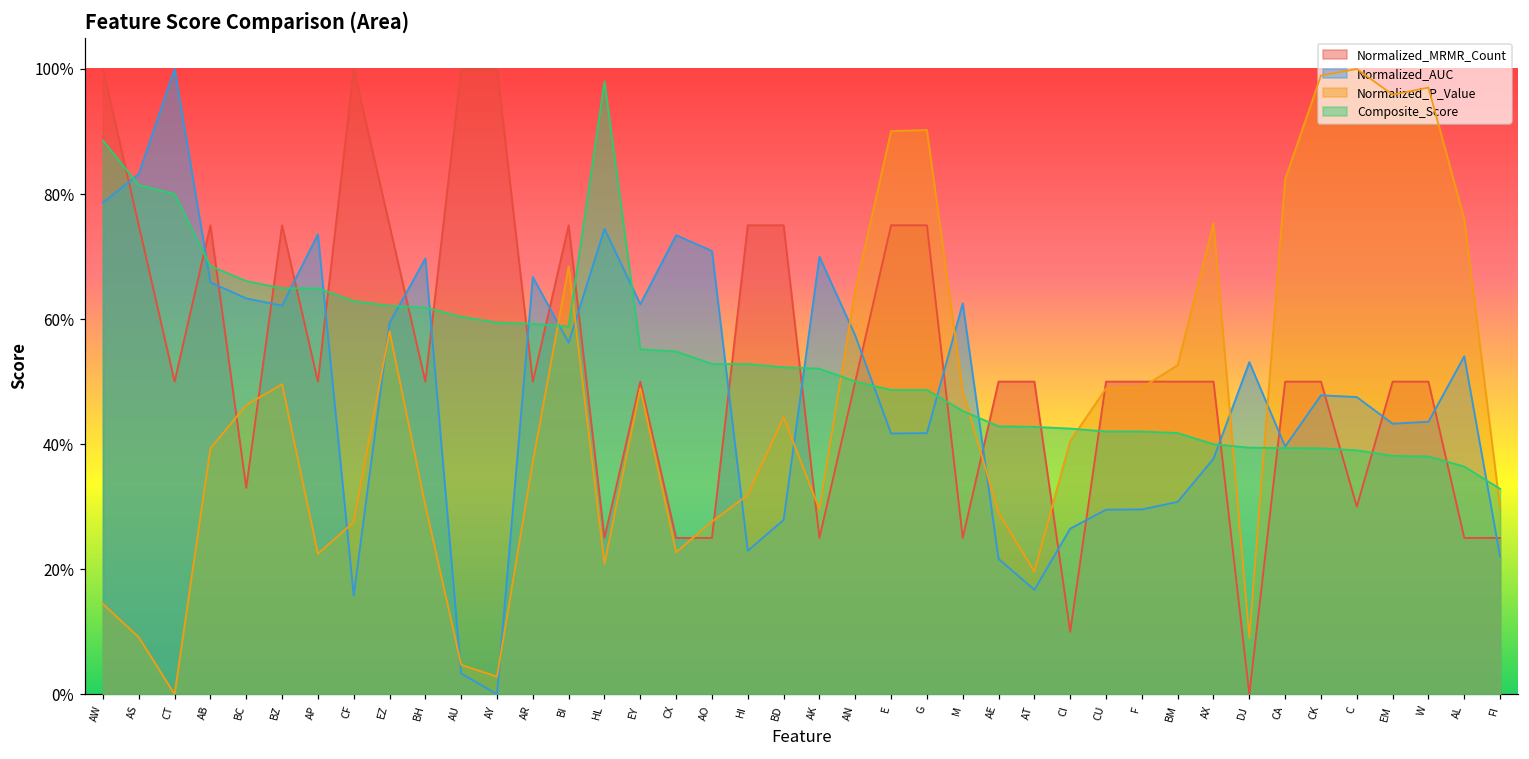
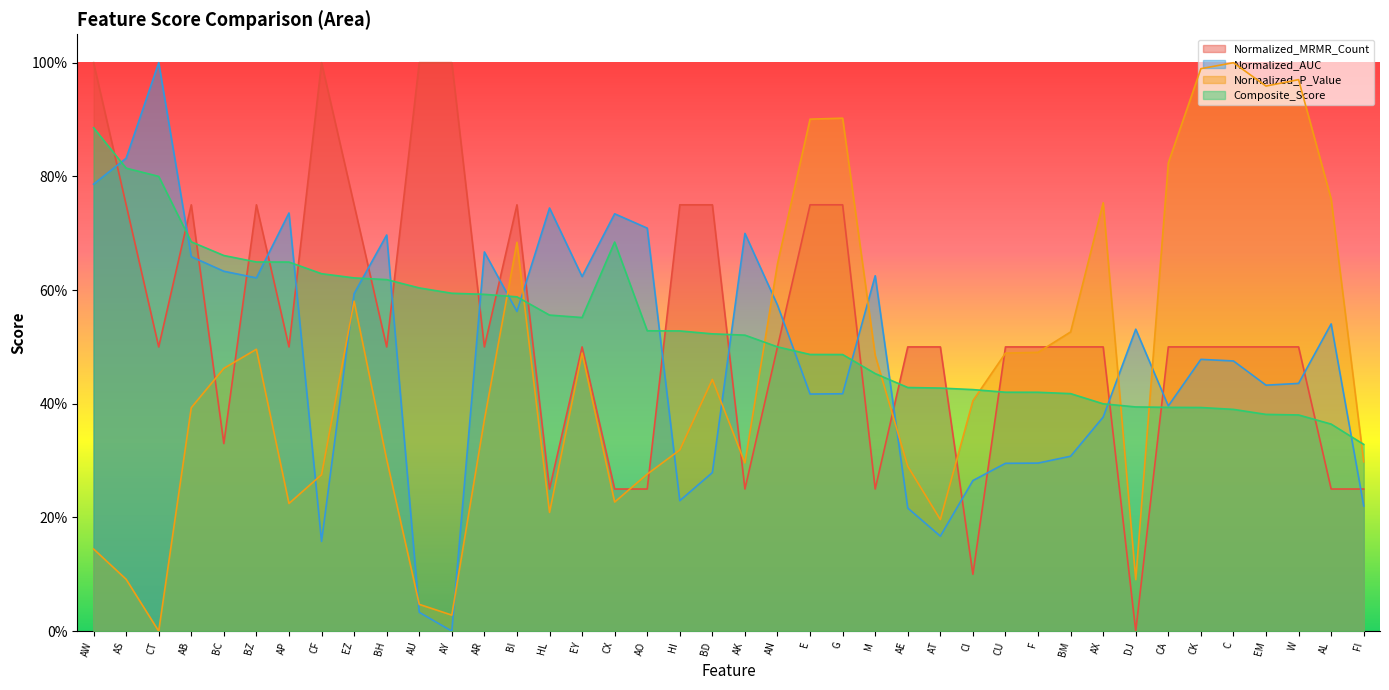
  {
    "Normalized_MRMR_Count": {
      "AW": "100%",
      "AS": "75%",
      "CT": "50%",
      "AB": "75%",
      "BC": "33%",
      "BZ": "75%",
      "AP": "50%",
      "CF": "100%",
      "EZ": "75%",
      "BH": "50%",
      "AU": "100%",
      "AY": "100%",
      "AR": "50%",
      "BI": "75%",
      "HL": "25%",
      "EY": "50%",
      "CX": "25%",
      "AO": "25%",
      "HI": "75%",
      "BD": "75%",
      "AK": "25%",
      "E": "75%",
      "G": "75%",
      "M": "25%",
      "AE": "50%",
      "AT": "50%",
      "CI": "10%",
      "CU": "50%",
      "F": "50%",
      "BM": "50%",
      "AX": "50%",
      "DJ": "0%",
      "CA": "50%",
      "CK": "50%",
-     "C": "30%",
+     "C": "50%",
      "EM": "50%",
      "W": "50%",
      "AL": "25%",
      "FI": "25%"
    },
    "Normalized_AUC": {
      "AW": "79%",
      "AS": "83%",
      "CT": "100%",
      "AB": "66%",
      "BC": "63%",
      "BZ": "62%",
      "AP": "74%",
      "CF": "16%",
      "EZ": "59%",
      "BH": "70%",
      "AU": "3%",
      "AY": "0%",
      "AR": "67%",
      "BI": "56%",
      "HL": "74%",
      "EY": "62%",
      "CX": "73%",
      "AO": "71%",
      "HI": "23%",
      "BD": "28%",
      "AK": "70%",
      "AN": "57%",
      "E": "42%",
      "G": "42%",
      "M": "63%",
      "AE": "22%",
      "AT": "17%",
      "CI": "26%",
      "CU": "30%",
      "F": "30%",
      "BM": "31%",
      "AX": "38%",
      "DJ": "53%",
      "CK": "48%",
      "C": "48%",
      "EM": "43%",
      "W": "44%",
      "AL": "54%",
      "FI": "22%"
    },
    "Normalized_P_Value": {
      "AW": "14%",
      "AS": "9%",
      "CT": "0%",
      "AB": "39%",
      "BC": "46%",
      "BZ": "50%",
      "AP": "22%",
      "CF": "28%",
      "EZ": "58%",
      "BH": "30%",
      "AU": "5%",
      "AY": "3%",
      "AR": "37%",
      "BI": "68%",
      "HL": "21%",
      "EY": "49%",
      "CX": "23%",
      "AO": "28%",
      "HI": "32%",
      "BD": "44%",
      "AK": "30%",
      "AN": "65%",
      "E": "90%",
      "G": "90%",
      "M": "49%",
      "AE": "29%",
      "AT": "20%",
      "CI": "41%",
      "CU": "49%",
      "F": "49%",
      "BM": "53%",
      "AX": "75%",
      "DJ": "9%",
      "CA": "82%",
      "AL": "76%",
      "FI": "30%"
    },
    "Composite_Score": {
      "AW": "89%",
      "AS": "81%",
      "CT": "80%",
      "AB": "68%",
      "BC": "66%",
      "BZ": "65%",
      "AP": "65%",
      "CF": "63%",
      "EZ": "62%",
      "BH": "62%",
      "AU": "60%",
      "AY": "59%",
      "AR": "59%",
      "BI": "59%",
-     "HL": "98%",
+     "HL": "56%",
      "EY": "55%",
-     "CX": "55%",
+     "CX": "68%",
      "AO": "53%",
      "HI": "53%",
      "BD": "52%",
      "AK": "52%",
      "E": "49%",
      "G": "49%",
      "M": "45%",
      "AE": "43%",
      "AT": "43%",
      "CI": "42%",
      "CU": "42%",
      "F": "42%",
      "BM": "42%",
      "AX": "40%",
      "DJ": "39%",
      "CK": "39%",
      "C": "39%",
      "EM": "38%",
      "W": "38%",
      "AL": "36%",
      "FI": "33%"
    }
  }
